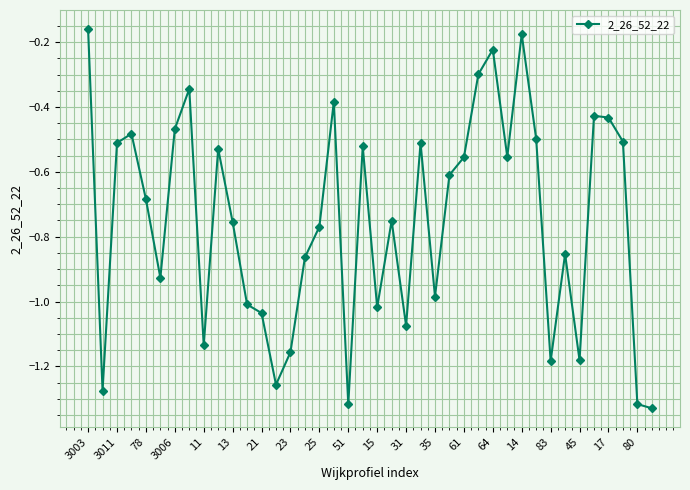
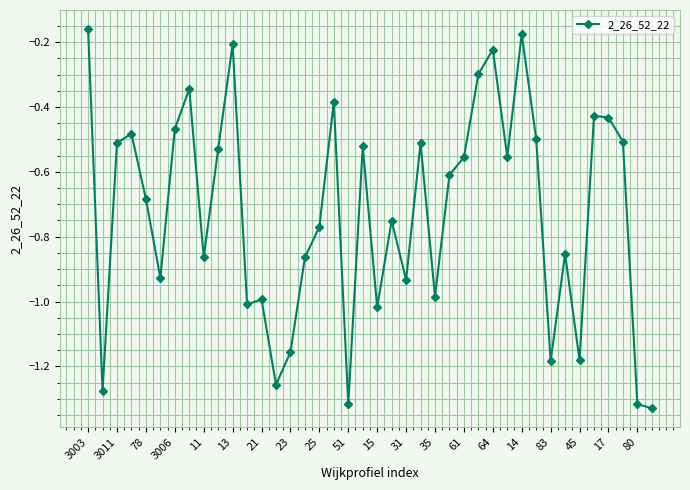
  {
    "3003": -0.16,
    "3011": -0.51,
    "78": -0.68,
    "3006": -0.47,
-   "11": -1.14,
-   "13": -0.75,
-   "21": -1.04,
+   "11": -0.86,
+   "13": -0.21,
+   "21": -0.99,
    "23": -1.16,
    "25": -0.77,
    "51": -1.32,
    "15": -1.02,
-   "31": -1.07,
+   "31": -0.93,
    "35": -0.98,
    "61": -0.56,
    "64": -0.22,
    "14": -0.18,
    "83": -1.18,
    "45": -1.18,
    "17": -0.43,
    "80": -1.32
  }
